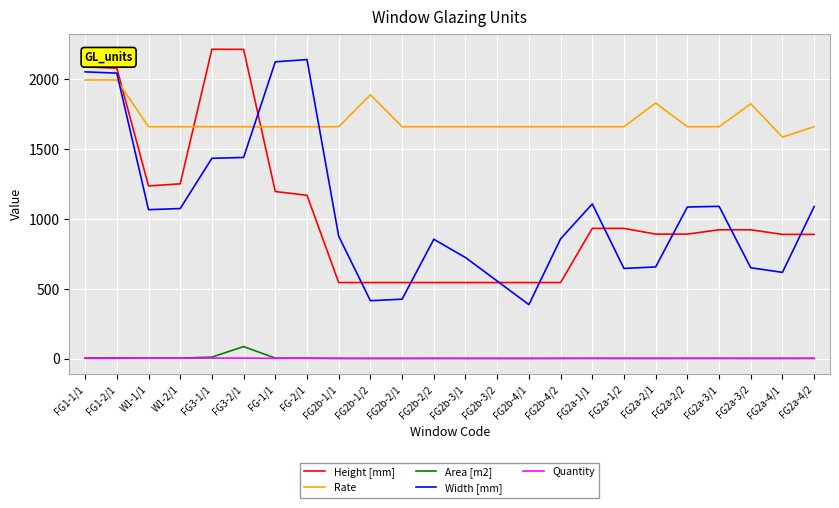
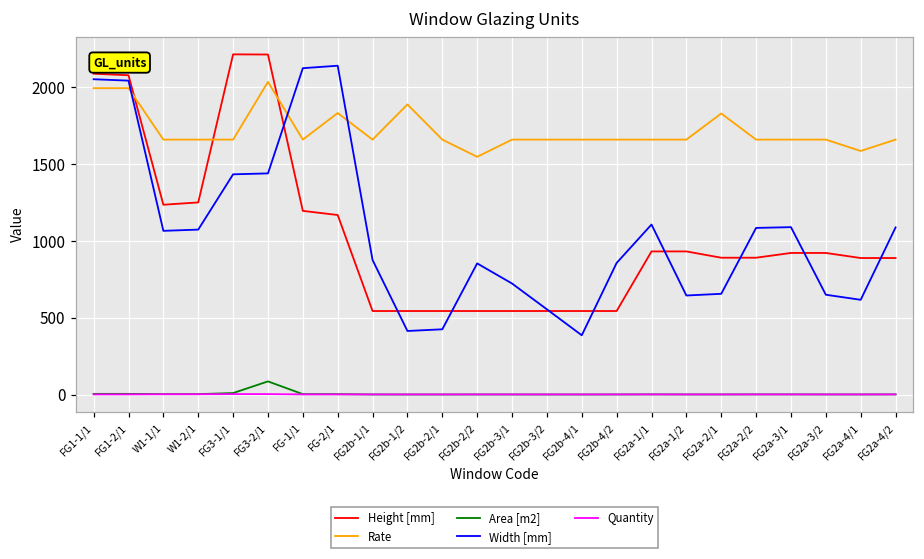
  {
    "Height [mm]": {
      "FG1-2/1": 2080,
      "W1-1/1": 1240,
      "W1-2/1": 1250,
      "FG3-1/1": 2220,
      "FG3-2/1": 2210,
      "FG-1/1": 1200,
      "FG-2/1": 1170,
      "FG2b-1/1": 540,
      "FG2b-1/2": 540,
      "FG2b-2/1": 540,
      "FG2b-2/2": 540,
      "FG2b-3/1": 540,
      "FG2b-4/1": 540,
      "FG2b-4/2": 540,
      "FG2a-1/1": 930,
      "FG2a-1/2": 930,
      "FG2a-2/1": 890,
      "FG2a-2/2": 890,
      "FG2a-3/1": 920,
      "FG2a-3/2": 920,
      "FG2a-4/1": 890,
      "FG2a-4/2": 890
    },
    "Rate": {
      "FG1-1/1": 2000,
      "FG1-2/1": 2000,
      "W1-1/1": 1660,
      "W1-2/1": 1660,
      "FG3-1/1": 1660,
-     "FG3-2/1": 1660,
+     "FG3-2/1": 2040,
      "FG-1/1": 1660,
-     "FG-2/1": 1660,
+     "FG-2/1": 1830,
      "FG2b-1/1": 1660,
      "FG2b-1/2": 1890,
      "FG2b-2/1": 1660,
-     "FG2b-2/2": 1660,
+     "FG2b-2/2": 1550,
      "FG2b-3/1": 1660,
      "FG2b-3/2": 1660,
      "FG2b-4/1": 1660,
      "FG2b-4/2": 1660,
      "FG2a-1/1": 1660,
      "FG2a-1/2": 1660,
      "FG2a-2/1": 1830,
      "FG2a-2/2": 1660,
      "FG2a-3/1": 1660,
-     "FG2a-3/2": 1820,
+     "FG2a-3/2": 1660,
      "FG2a-4/1": 1590,
      "FG2a-4/2": 1660
    },
    "Area [m2]": {
      "FG3-2/1": 90
    },
    "Width [mm]": {
      "FG1-1/1": 2050,
      "FG1-2/1": 2040,
      "W1-1/1": 1070,
      "W1-2/1": 1070,
      "FG3-1/1": 1430,
      "FG3-2/1": 1440,
      "FG-1/1": 2130,
      "FG-2/1": 2140,
      "FG2b-1/1": 880,
      "FG2b-1/2": 410,
      "FG2b-2/1": 430,
      "FG2b-2/2": 850,
      "FG2b-3/1": 720,
      "FG2b-4/1": 390,
      "FG2b-4/2": 860,
      "FG2a-1/1": 1110,
      "FG2a-1/2": 650,
      "FG2a-2/1": 660,
      "FG2a-2/2": 1090,
      "FG2a-3/1": 1090,
      "FG2a-3/2": 650,
      "FG2a-4/1": 620,
      "FG2a-4/2": 1090
    },
    "Quantity": {
      "FG3-2/1": 0
    }
  }
